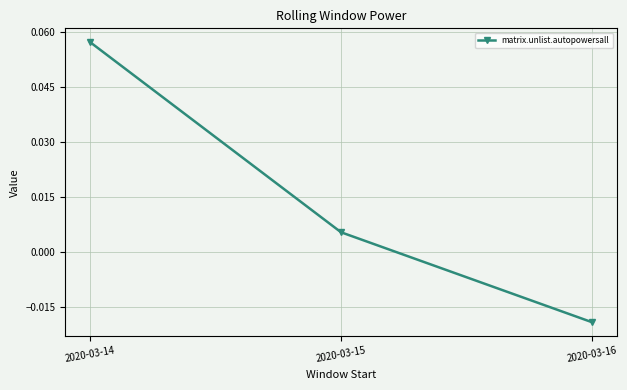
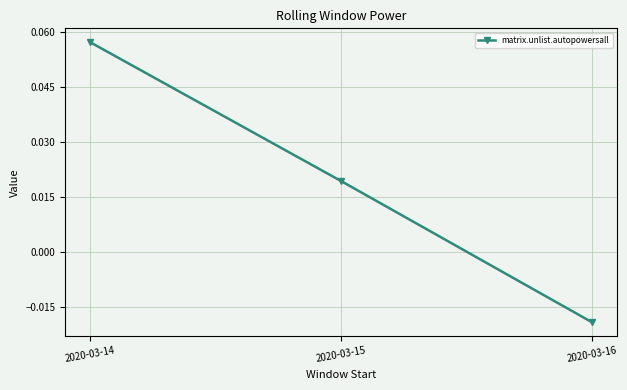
  {
    "2020-03-14": 0.057,
-   "2020-03-15": 0.005,
+   "2020-03-15": 0.019,
    "2020-03-16": -0.019
  }
